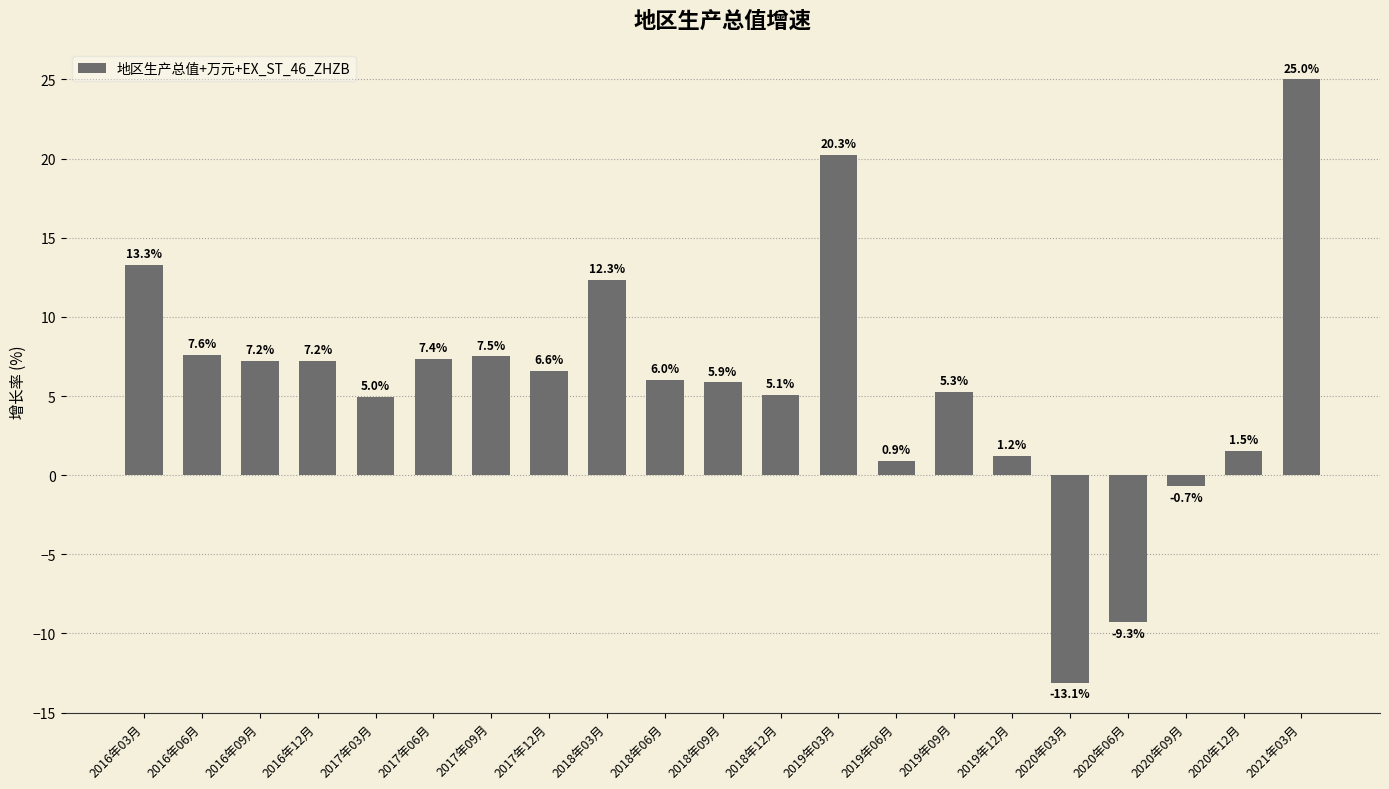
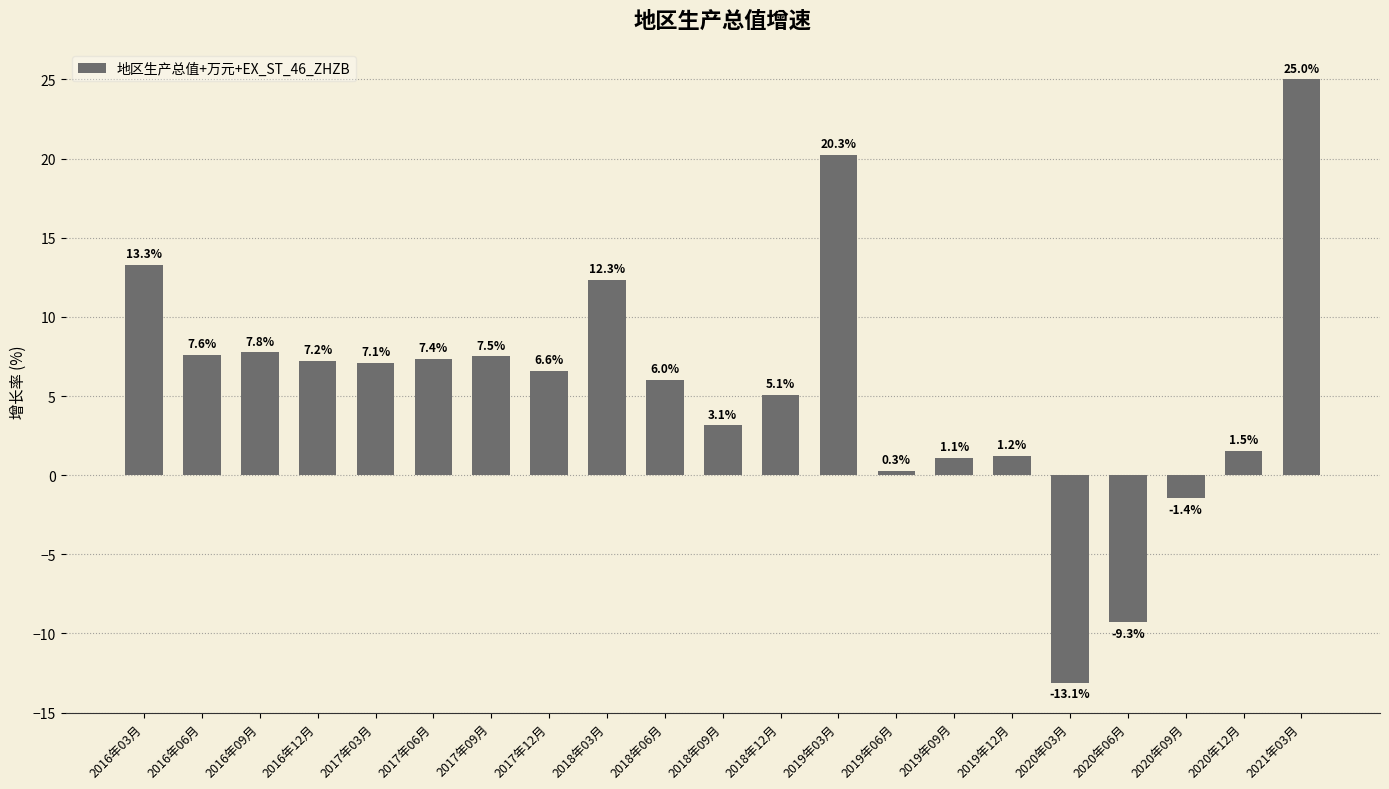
  {
    "2016年03月": "13.3%",
    "2016年06月": "7.6%",
-   "2016年09月": "7.2%",
+   "2016年09月": "7.8%",
    "2016年12月": "7.2%",
-   "2017年03月": "5.0%",
+   "2017年03月": "7.1%",
    "2017年06月": "7.4%",
    "2017年09月": "7.5%",
    "2017年12月": "6.6%",
    "2018年03月": "12.3%",
    "2018年06月": "6.0%",
-   "2018年09月": "5.9%",
+   "2018年09月": "3.1%",
    "2018年12月": "5.1%",
    "2019年03月": "20.3%",
-   "2019年06月": "0.9%",
-   "2019年09月": "5.3%",
+   "2019年06月": "0.3%",
+   "2019年09月": "1.1%",
    "2019年12月": "1.2%",
    "2020年03月": "-13.1%",
    "2020年06月": "-9.3%",
-   "2020年09月": "-0.7%",
+   "2020年09月": "-1.4%",
    "2020年12月": "1.5%",
    "2021年03月": "25.0%"
  }
